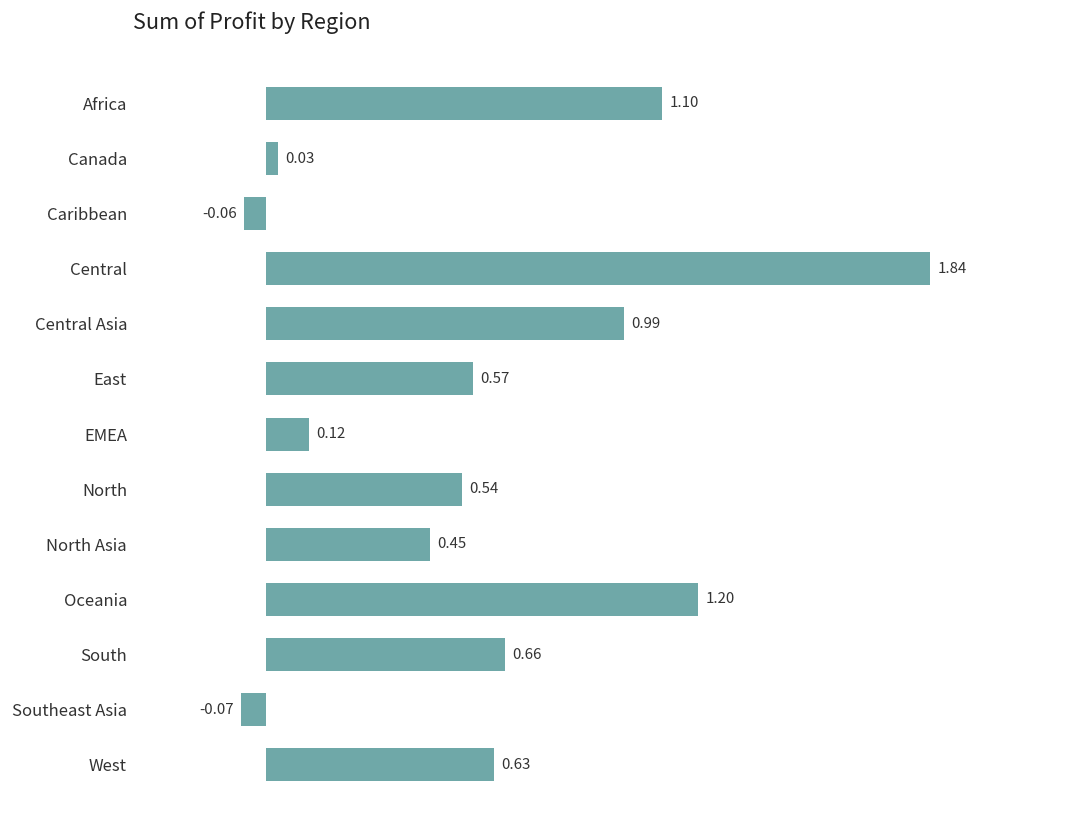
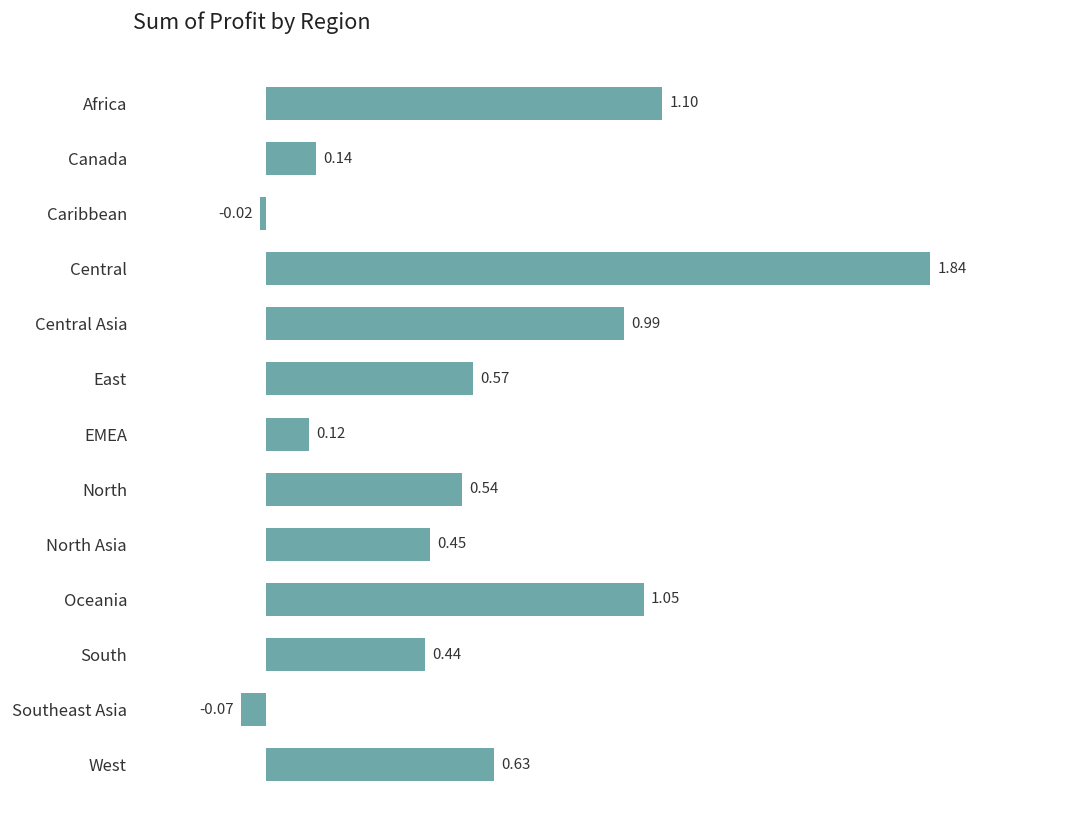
  {
    "Africa": 1.10,
-   "Canada": 0.03,
-   "Caribbean": -0.06,
+   "Canada": 0.14,
+   "Caribbean": -0.02,
    "Central": 1.84,
    "Central Asia": 0.99,
    "East": 0.57,
    "EMEA": 0.12,
    "North": 0.54,
    "North Asia": 0.45,
-   "Oceania": 1.20,
-   "South": 0.66,
+   "Oceania": 1.05,
+   "South": 0.44,
    "Southeast Asia": -0.07,
    "West": 0.63
  }
